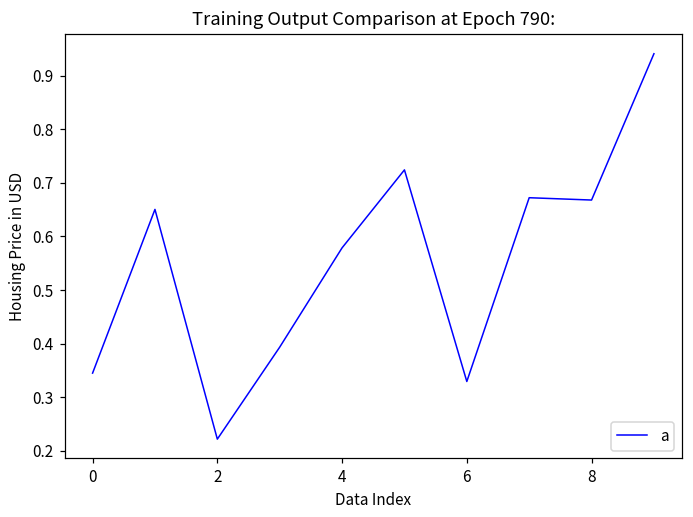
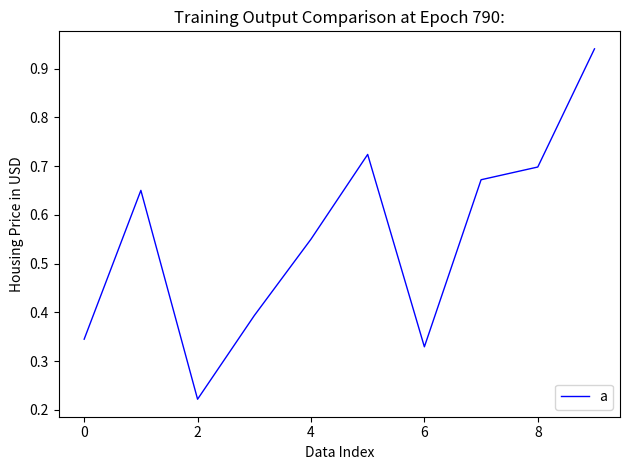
  {
    "0": 0.34,
    "2": 0.22,
-   "4": 0.58,
+   "4": 0.55,
    "6": 0.33,
-   "8": 0.67
+   "8": 0.70
  }
